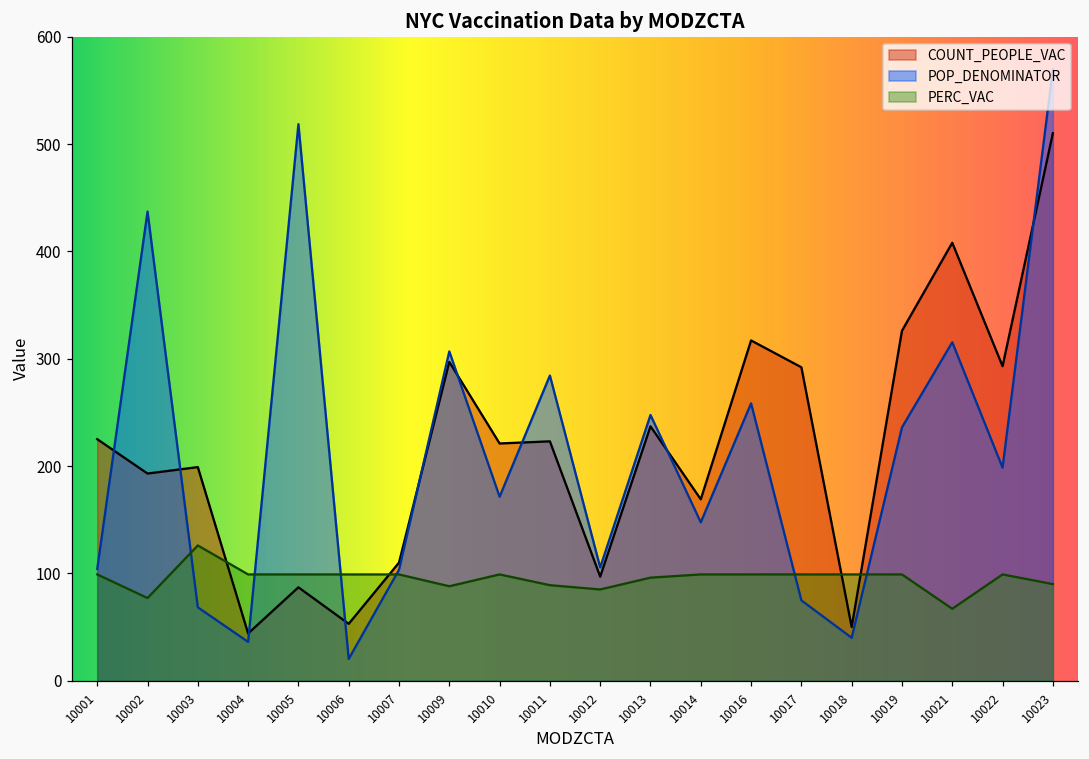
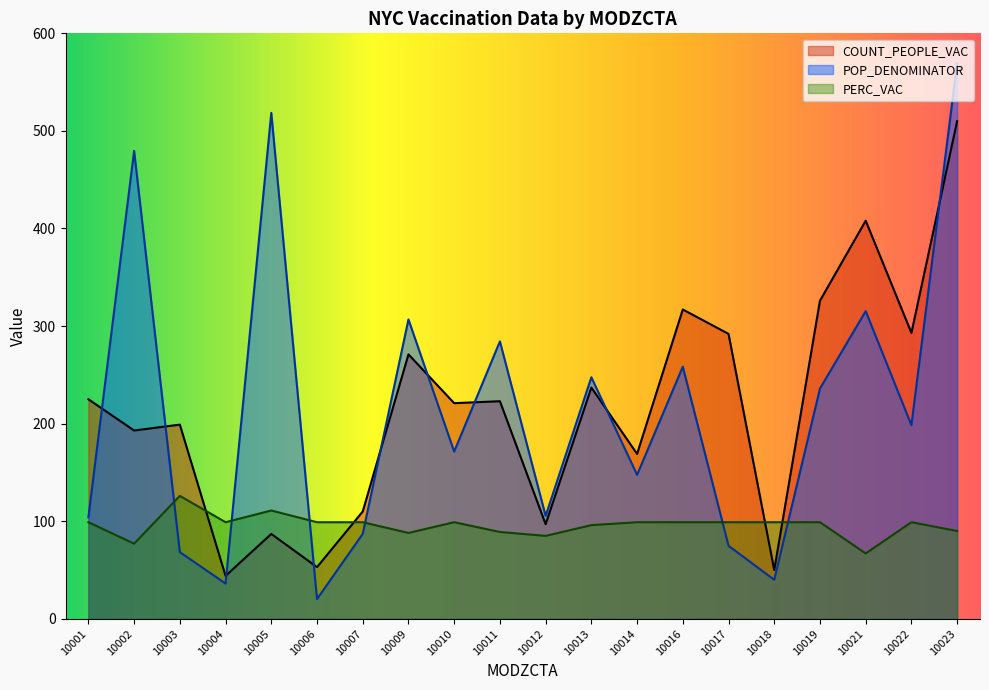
  {
    "COUNT_PEOPLE_VAC": {
      "10001": 230,
      "10002": 190,
      "10003": 200,
      "10004": 40,
      "10005": 90,
      "10006": 50,
      "10007": 110,
-     "10009": 300,
+     "10009": 270,
      "10010": 220,
      "10011": 220,
      "10012": 100,
      "10013": 240,
      "10014": 170,
      "10016": 320,
      "10017": 290,
      "10018": 50,
      "10019": 330,
      "10021": 410,
      "10022": 290,
      "10023": 510
    },
    "POP_DENOMINATOR": {
      "10001": 100,
-     "10002": 440,
+     "10002": 480,
      "10003": 70,
      "10004": 40,
      "10005": 520,
      "10006": 20,
-     "10007": 100,
+     "10007": 90,
      "10009": 310,
      "10010": 170,
      "10011": 280,
      "10012": 110,
      "10013": 250,
      "10014": 150,
      "10016": 260,
      "10017": 70,
      "10018": 40,
      "10019": 240,
      "10021": 320,
      "10022": 200
    },
    "PERC_VAC": {
      "10001": 100,
      "10002": 80,
      "10003": 130,
      "10004": 100,
-     "10005": 100,
+     "10005": 110,
      "10006": 100,
      "10007": 100,
      "10009": 90,
      "10010": 100,
      "10011": 90,
      "10012": 90,
      "10013": 100,
      "10014": 100,
      "10016": 100,
      "10017": 100,
      "10018": 100,
      "10019": 100,
      "10021": 70,
      "10022": 100,
      "10023": 90
    }
  }
